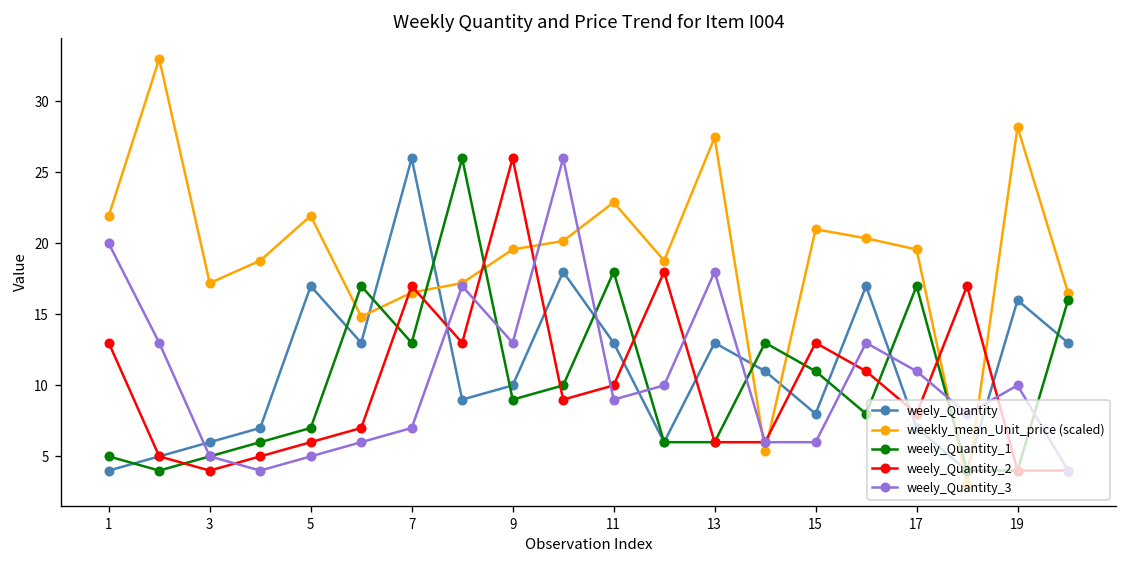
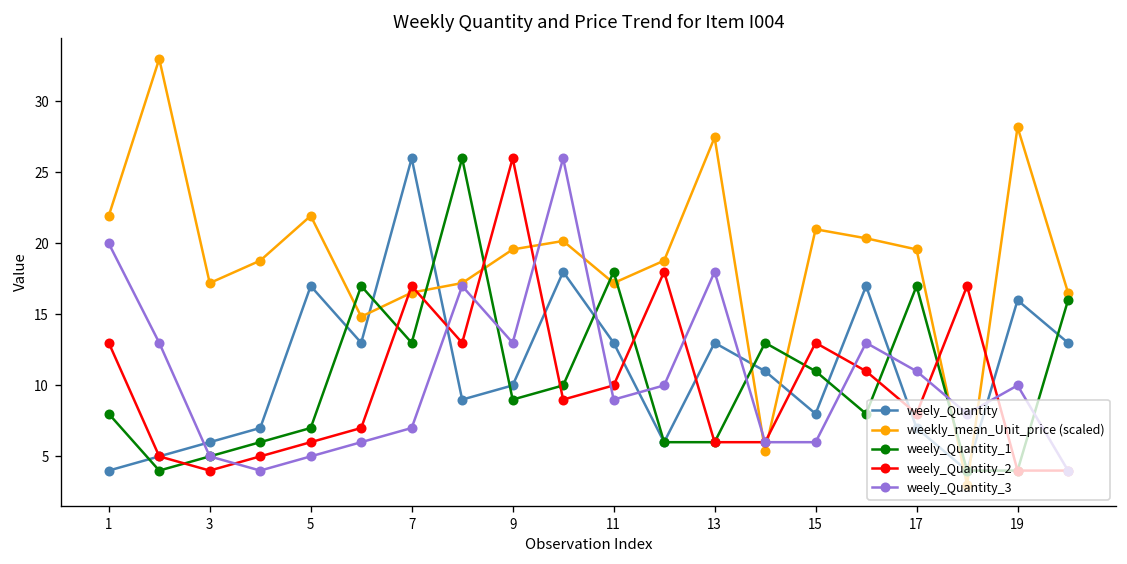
  {
    "weely_Quantity": {
      "1": 4.0,
      "3": 6.0,
      "5": 17.0,
      "7": 26.0,
      "9": 10.0,
      "11": 13.0,
      "13": 13.0,
      "15": 8.0,
      "19": 16.0
    },
    "weekly_mean_Unit_price (scaled)": {
      "1": 21.9,
      "3": 17.2,
      "5": 21.9,
      "7": 16.5,
      "9": 19.6,
-     "11": 22.9,
+     "11": 17.2,
      "13": 27.5,
      "15": 21.0,
      "17": 19.6,
      "19": 28.2
    },
    "weely_Quantity_1": {
-     "1": 5,
+     "1": 8,
      "5": 7,
      "7": 13,
      "9": 9,
      "11": 18,
      "15": 11,
      "17": 17
    },
    "weely_Quantity_2": {
      "1": 13.0,
      "3": 4.0,
      "5": 6.0,
      "7": 17.0,
      "9": 26.0,
      "11": 10.0,
      "15": 13.0
    },
    "weely_Quantity_3": {
      "1": 20.0,
      "5": 5.0,
      "7": 7.0,
      "9": 13.0,
      "11": 9.0,
      "13": 18.0,
      "15": 6.0,
      "17": 11.0,
      "19": 10.0
    }
  }
